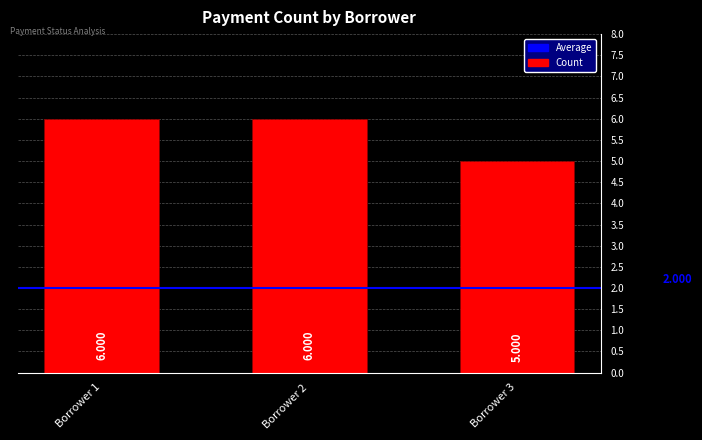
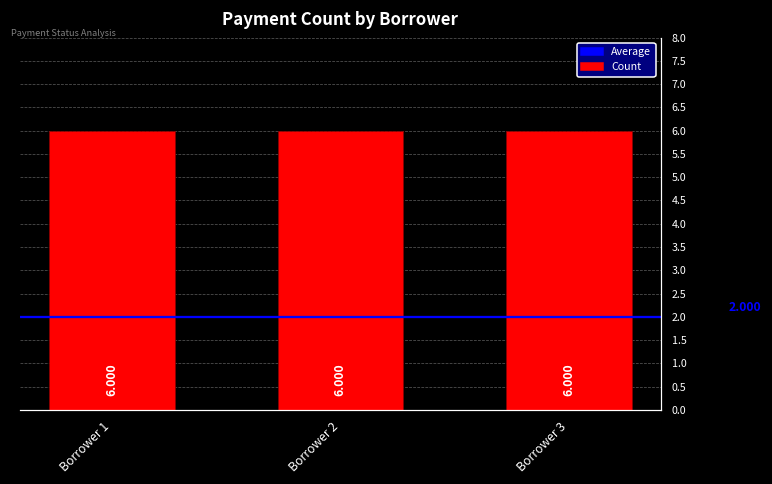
  {
    "Borrower 1": 6.000,
    "Borrower 2": 6.000,
-   "Borrower 3": 5.000
+   "Borrower 3": 6.000
  }
